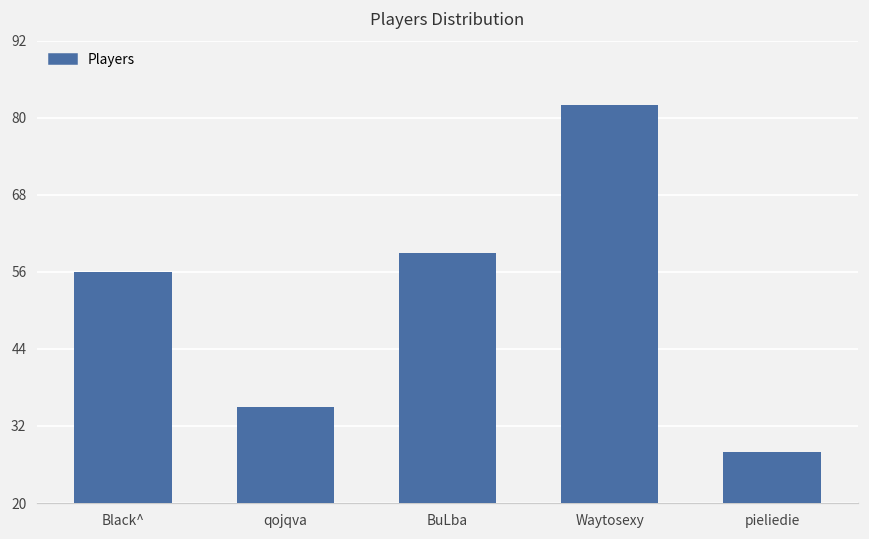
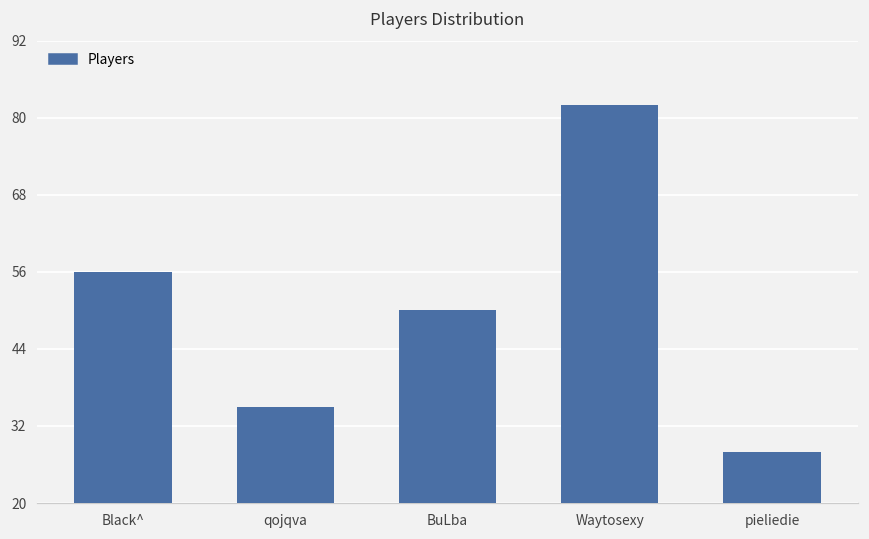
  {
    "Black^": 56,
    "qojqva": 35,
-   "BuLba": 59,
+   "BuLba": 50,
    "Waytosexy": 82,
    "pieliedie": 28
  }
